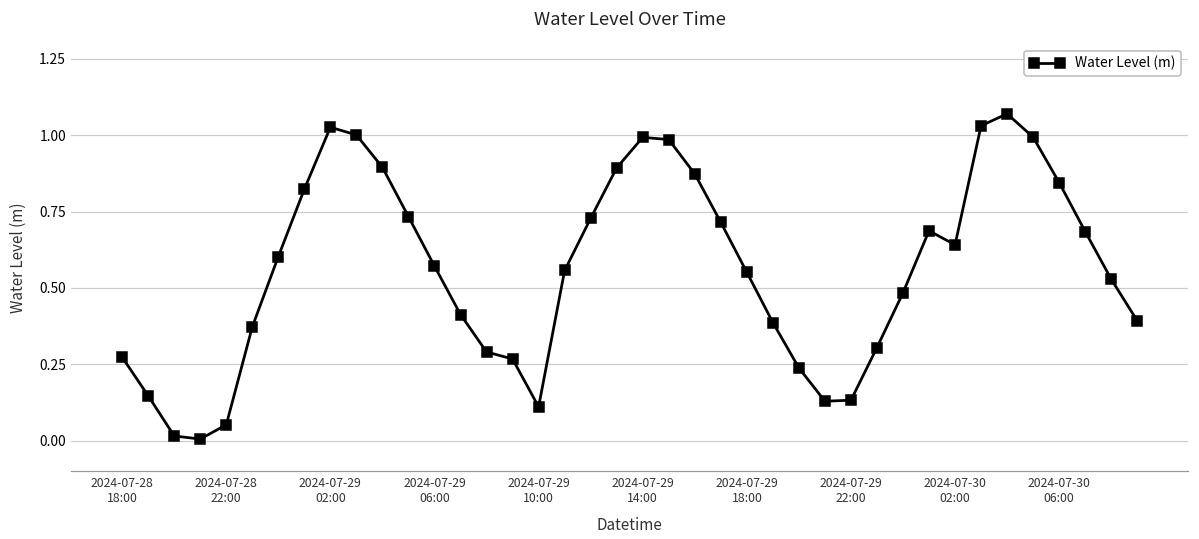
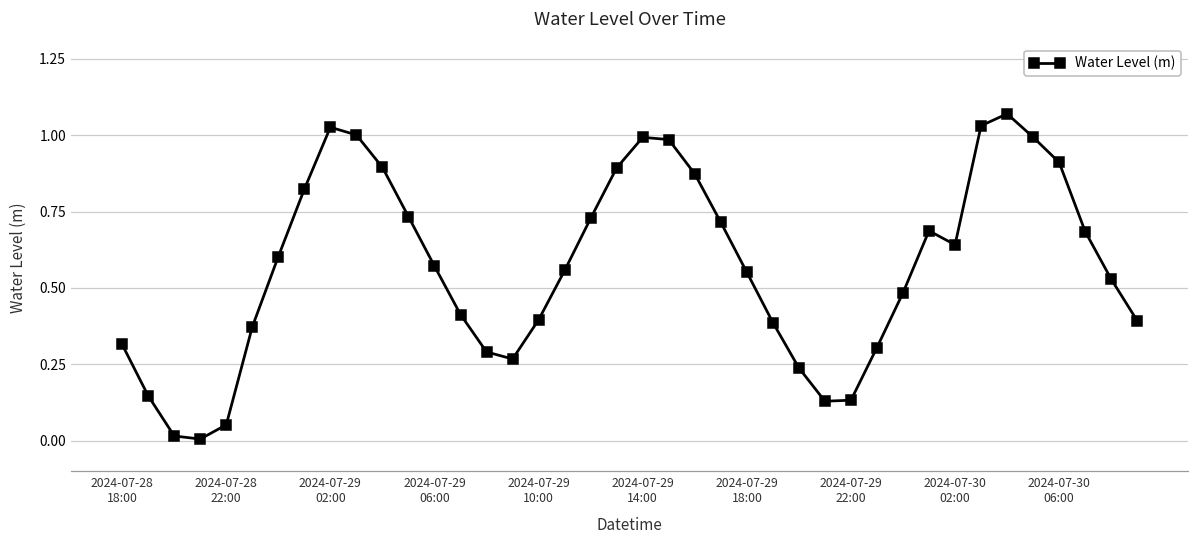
  {
-   "2024-07-28 18:00": 0.27,
+   "2024-07-28 18:00": 0.32,
    "2024-07-28 22:00": 0.05,
    "2024-07-29 02:00": 1.03,
    "2024-07-29 06:00": 0.57,
-   "2024-07-29 10:00": 0.11,
+   "2024-07-29 10:00": 0.40,
    "2024-07-29 14:00": 0.99,
    "2024-07-29 18:00": 0.55,
    "2024-07-29 22:00": 0.13,
    "2024-07-30 02:00": 0.64,
-   "2024-07-30 06:00": 0.85
+   "2024-07-30 06:00": 0.91
  }
